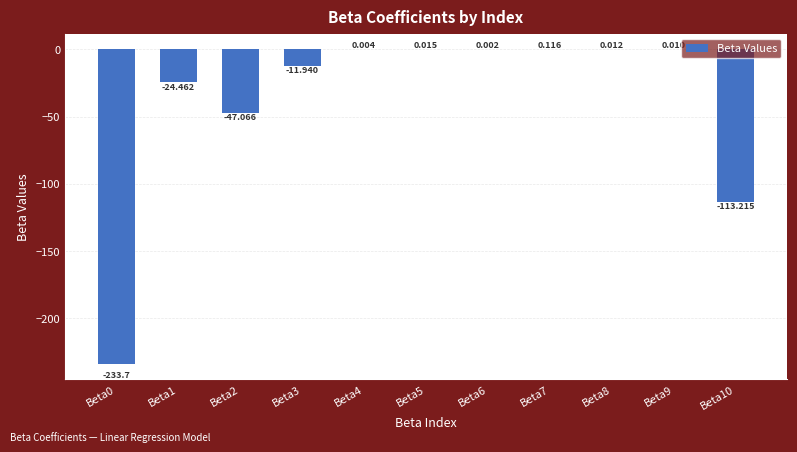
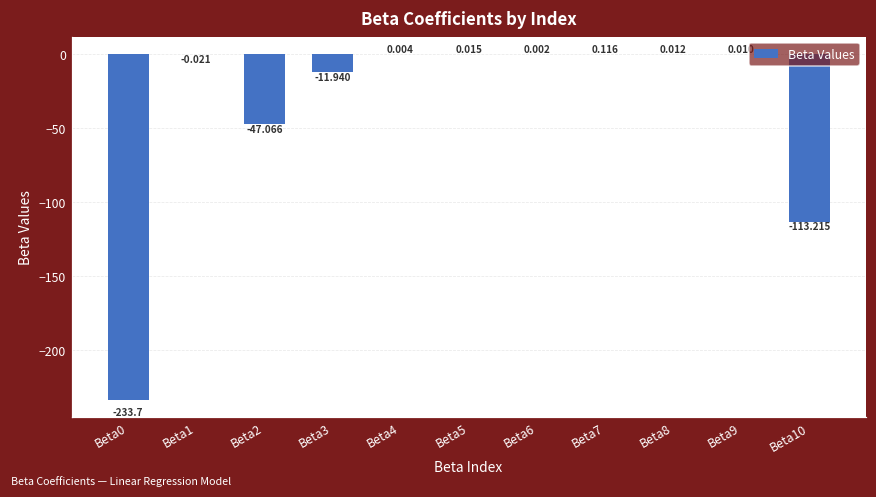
  {
    "Beta0": -233.7,
-   "Beta1": -24.462,
+   "Beta1": -0.021,
    "Beta2": -47.066,
    "Beta3": -11.940,
    "Beta4": 0.004,
    "Beta5": 0.015,
    "Beta6": 0.002,
    "Beta7": 0.116,
    "Beta8": 0.012,
    "Beta10": -113.215
  }
